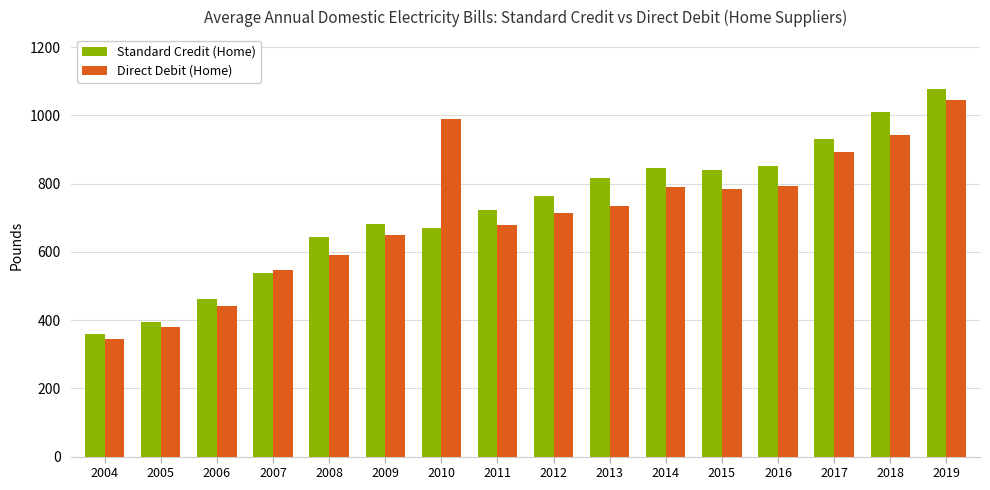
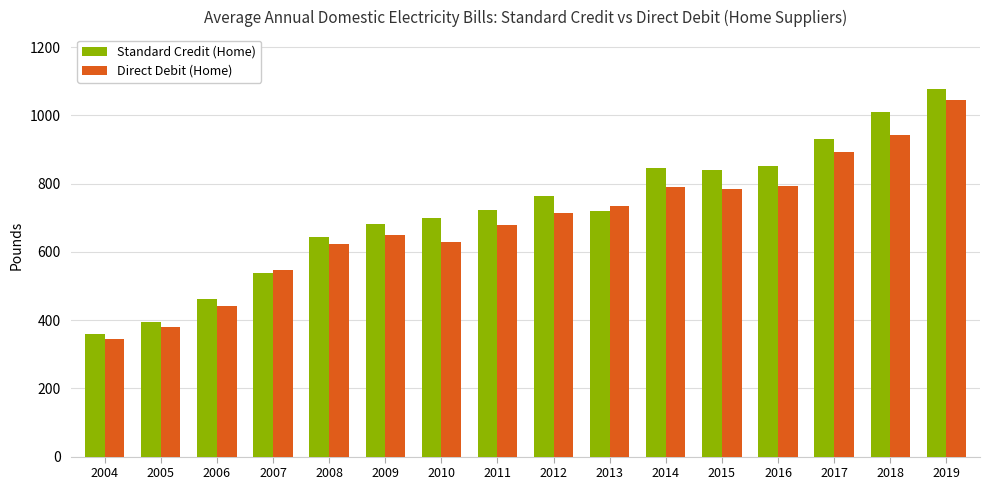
  {
    "Standard Credit (Home)": {
      "2004": 360,
      "2005": 400,
      "2006": 460,
      "2007": 540,
      "2008": 640,
      "2009": 680,
-     "2010": 670,
+     "2010": 700,
      "2011": 720,
      "2012": 760,
-     "2013": 820,
+     "2013": 720,
      "2014": 850,
      "2015": 840,
      "2016": 850,
      "2017": 930,
      "2018": 1010,
      "2019": 1080
    },
    "Direct Debit (Home)": {
      "2004": 350,
      "2005": 380,
      "2006": 440,
      "2007": 550,
-     "2008": 590,
+     "2008": 620,
      "2009": 650,
-     "2010": 990,
+     "2010": 630,
      "2011": 680,
      "2012": 720,
      "2013": 730,
      "2014": 790,
      "2015": 780,
      "2016": 790,
      "2017": 890,
      "2018": 940,
      "2019": 1050
    }
  }
